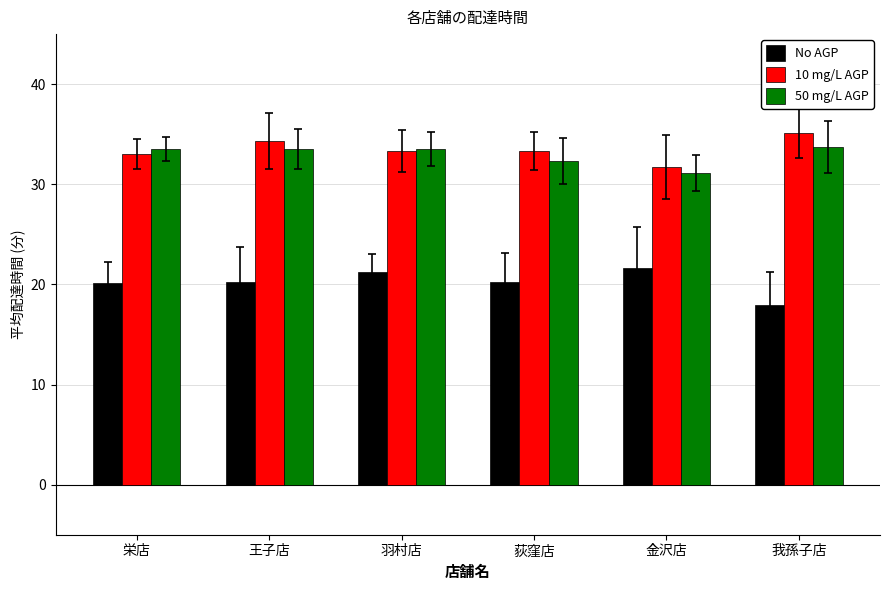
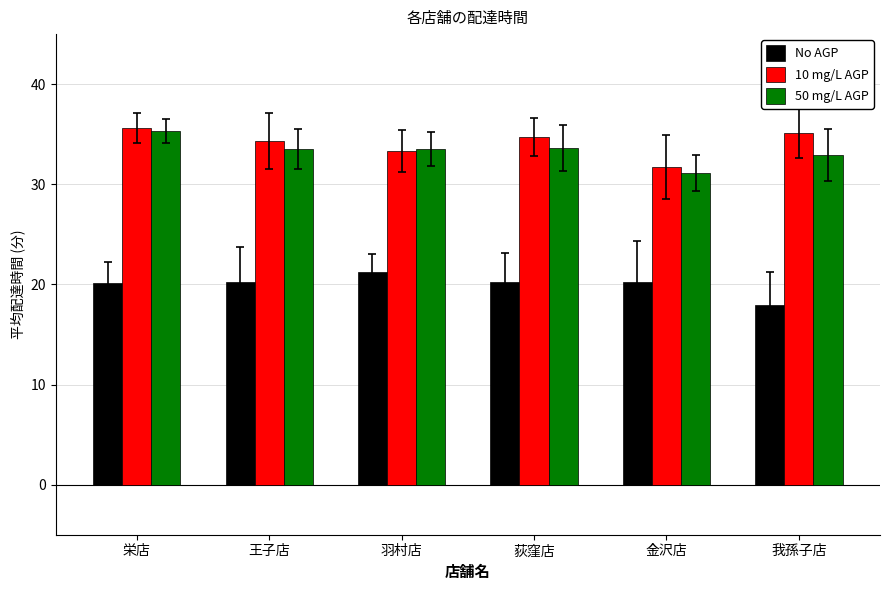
  {
    "No AGP": {
      "栄店": 20.1,
      "王子店": 20.2,
      "羽村店": 21.3,
      "荻窪店": 20.3,
-     "金沢店": 21.6,
+     "金沢店": 20.3,
      "我孫子店": 17.9
    },
    "10 mg/L AGP": {
-     "栄店": 33.1,
+     "栄店": 35.6,
      "王子店": 34.3,
      "羽村店": 33.3,
-     "荻窪店": 33.3,
+     "荻窪店": 34.7,
      "金沢店": 31.7,
      "我孫子店": 35.1
    },
    "50 mg/L AGP": {
-     "栄店": 33.5,
+     "栄店": 35.4,
      "王子店": 33.6,
      "羽村店": 33.6,
-     "荻窪店": 32.3,
+     "荻窪店": 33.6,
      "金沢店": 31.2,
-     "我孫子店": 33.8
+     "我孫子店": 32.9
    }
  }
